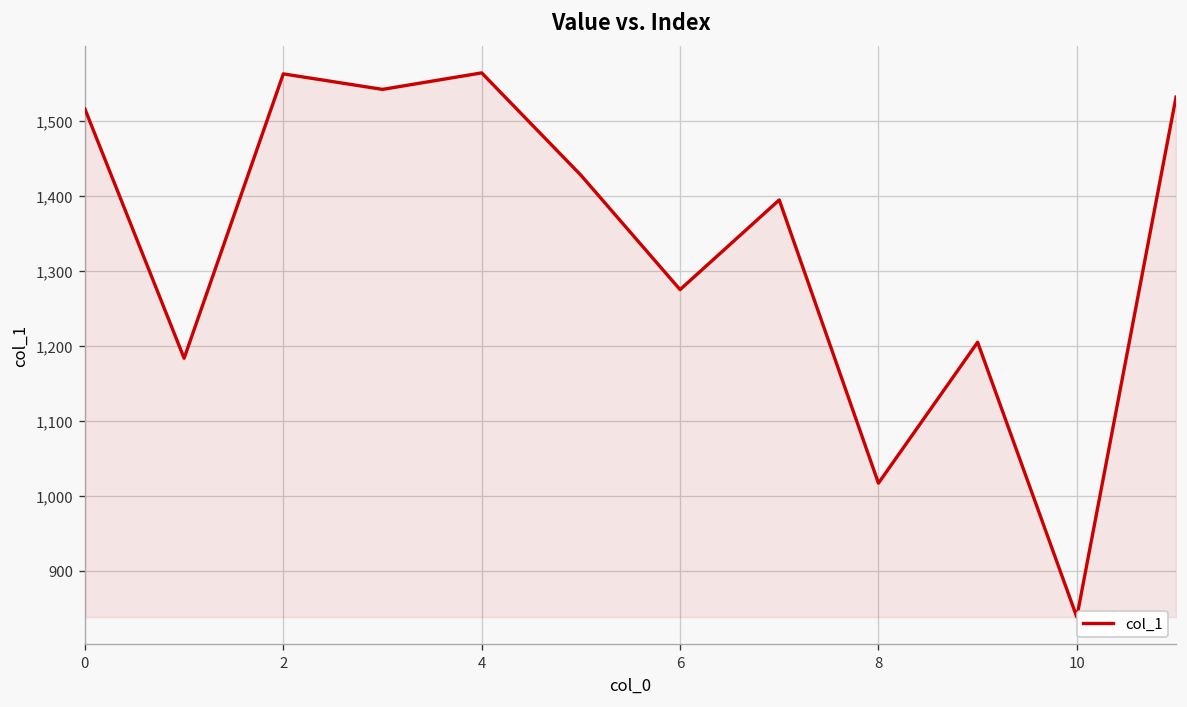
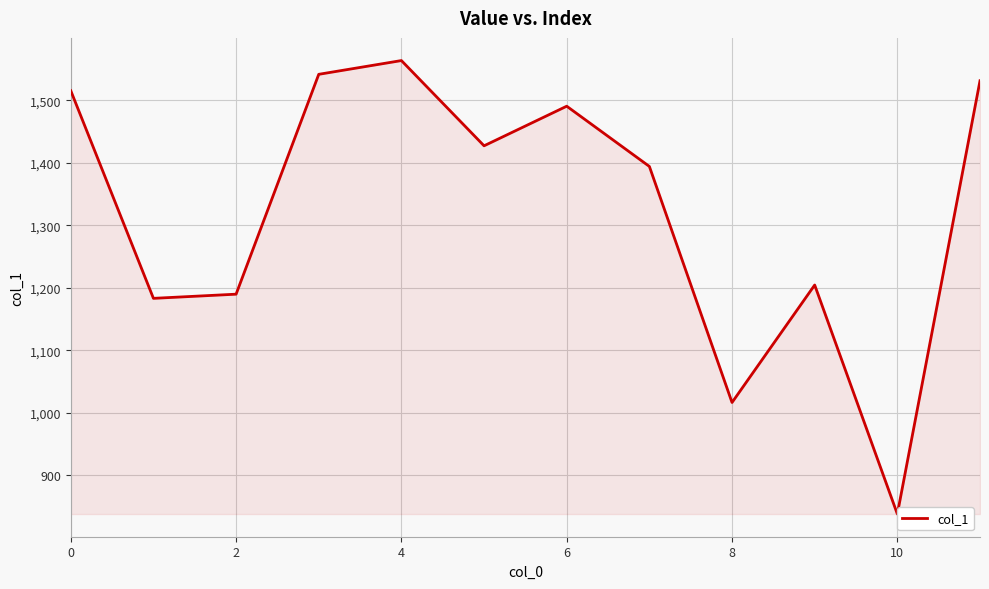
  {
    "0": "1,520",
-   "2": "1,560",
+   "2": "1,190",
    "4": "1,560",
-   "6": "1,270",
+   "6": "1,490",
    "8": "1,020",
    "10": "840"
  }
